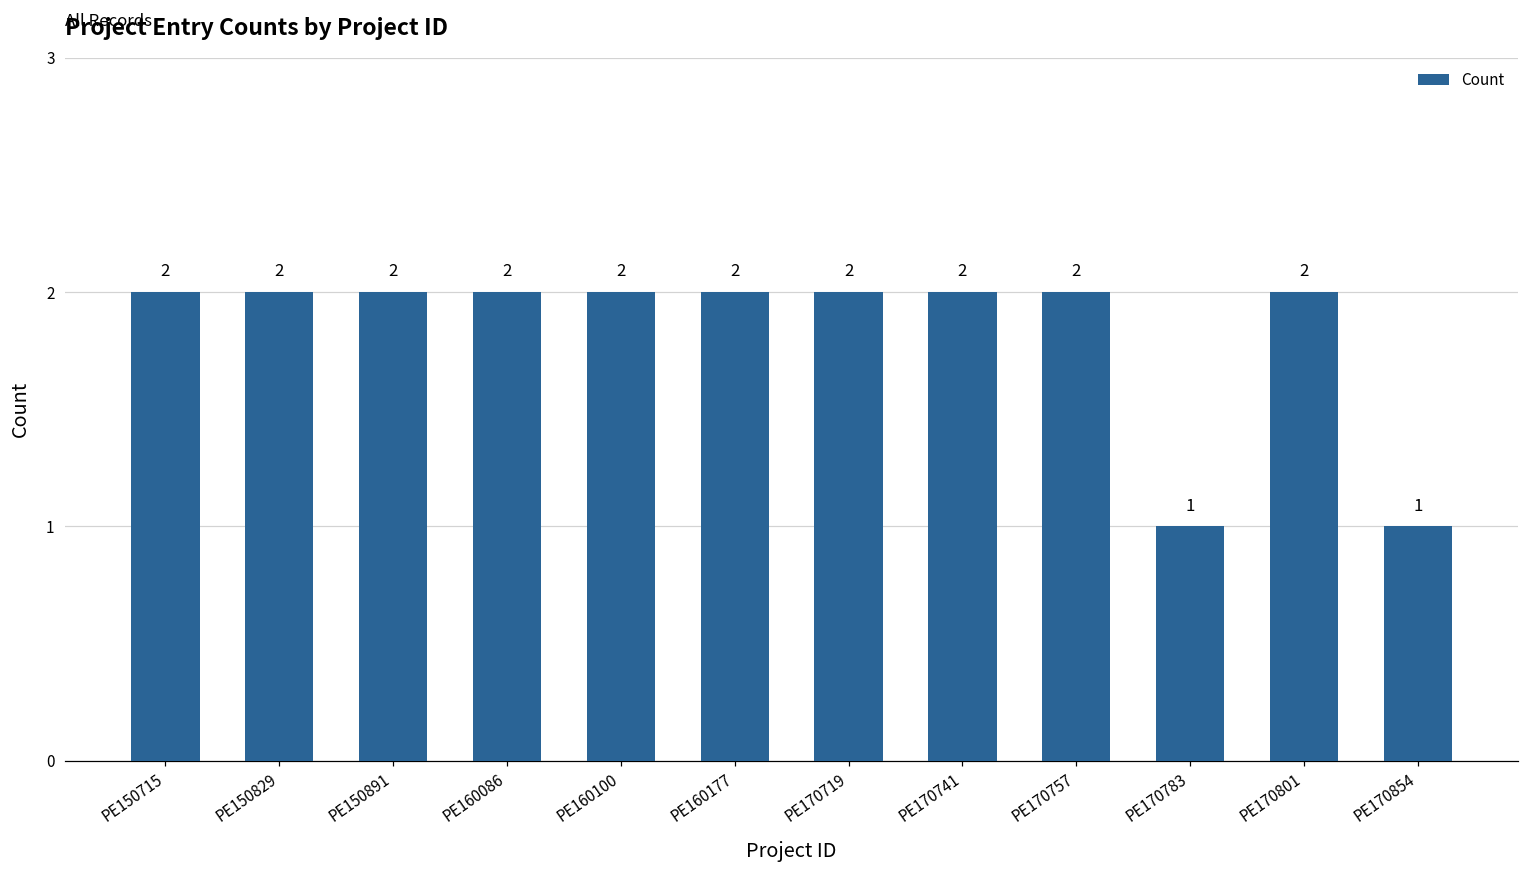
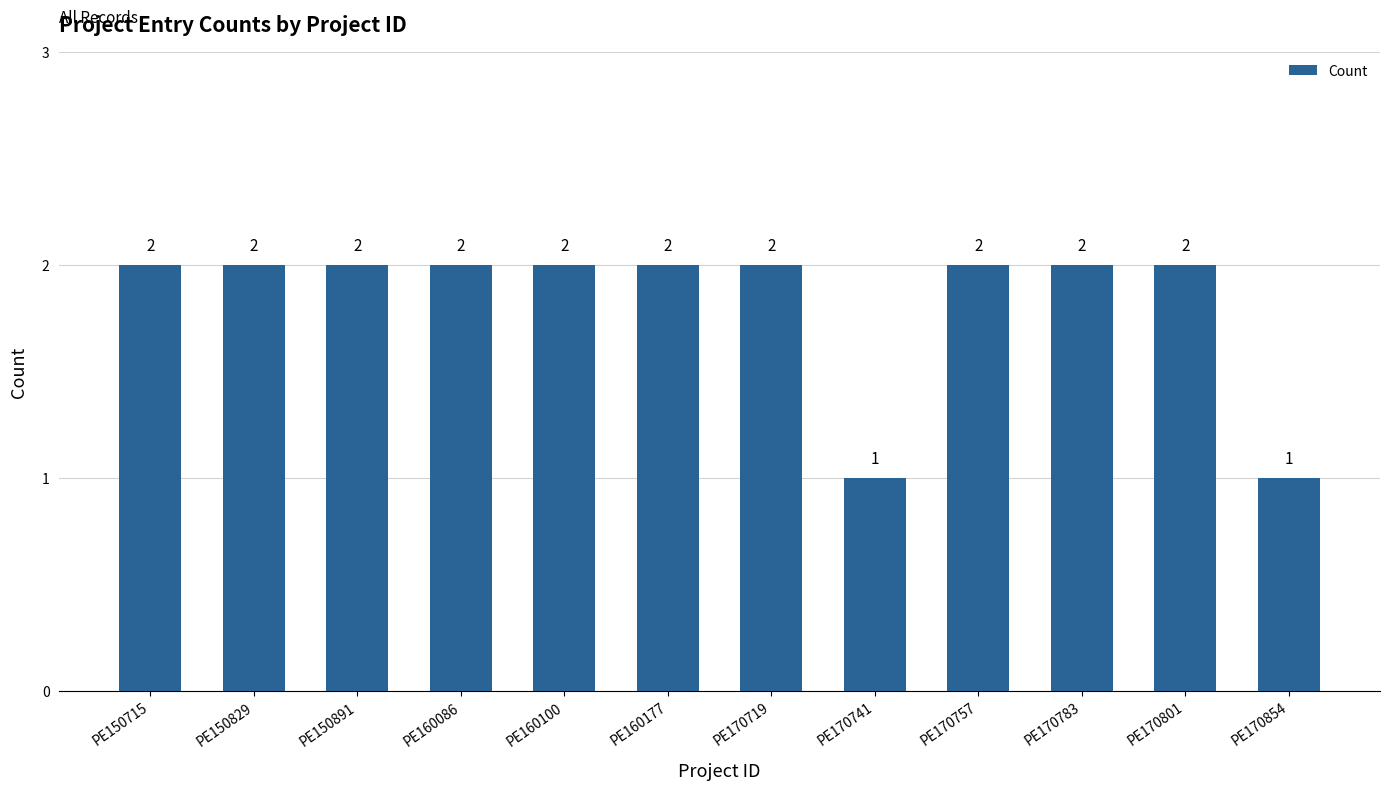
  {
    "PE150715": 2,
    "PE150829": 2,
    "PE150891": 2,
    "PE160086": 2,
    "PE160100": 2,
    "PE160177": 2,
    "PE170719": 2,
-   "PE170741": 2,
+   "PE170741": 1,
    "PE170757": 2,
-   "PE170783": 1,
+   "PE170783": 2,
    "PE170801": 2,
    "PE170854": 1
  }
